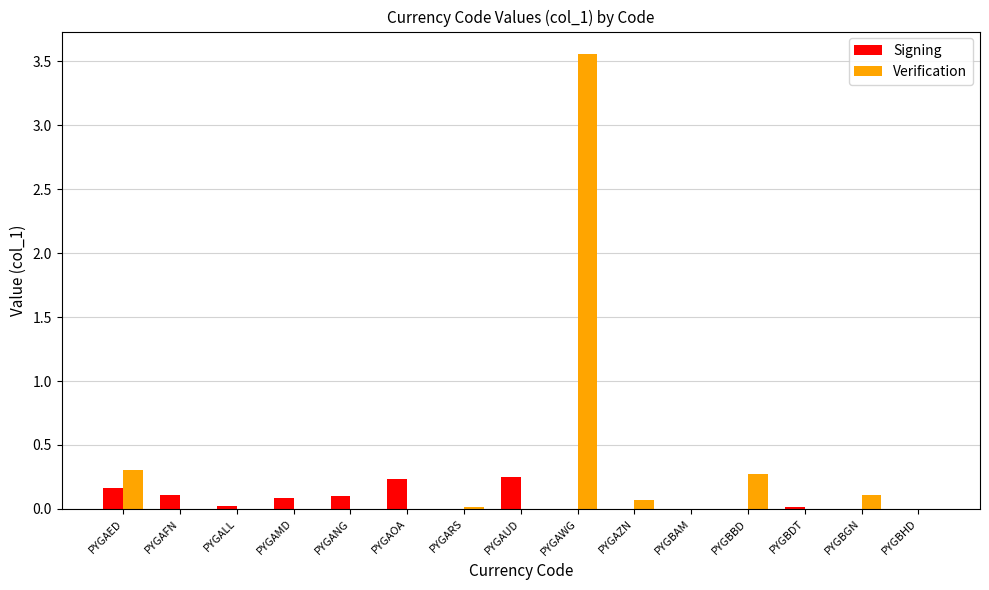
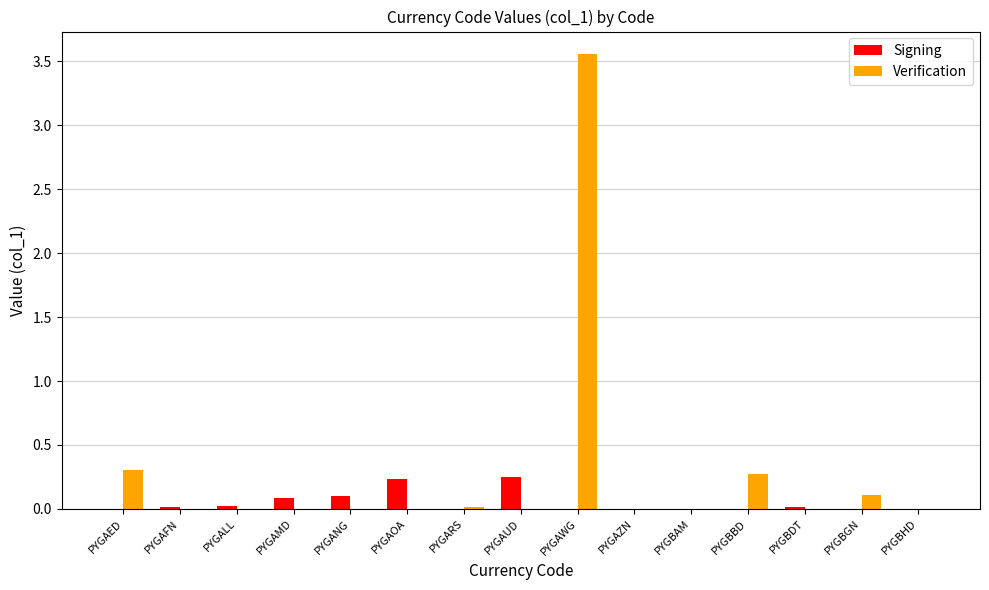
  {
    "Signing": {
-     "PYGAED": 0.17,
-     "PYGAFN": 0.11,
+     "PYGAED": 0.00,
+     "PYGAFN": 0.01,
      "PYGALL": 0.02,
      "PYGAMD": 0.08,
      "PYGANG": 0.10,
      "PYGAOA": 0.23,
      "PYGAUD": 0.25
    },
    "Verification": {
      "PYGAED": 0.31,
      "PYGAOA": 0.00,
      "PYGAWG": 3.55,
-     "PYGAZN": 0.07,
+     "PYGAZN": 0.00,
      "PYGBBD": 0.27,
      "PYGBGN": 0.11
    }
  }
